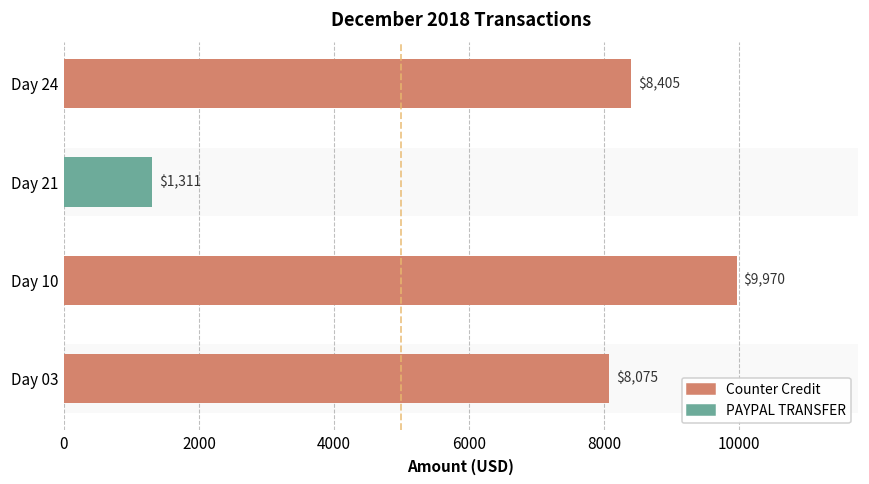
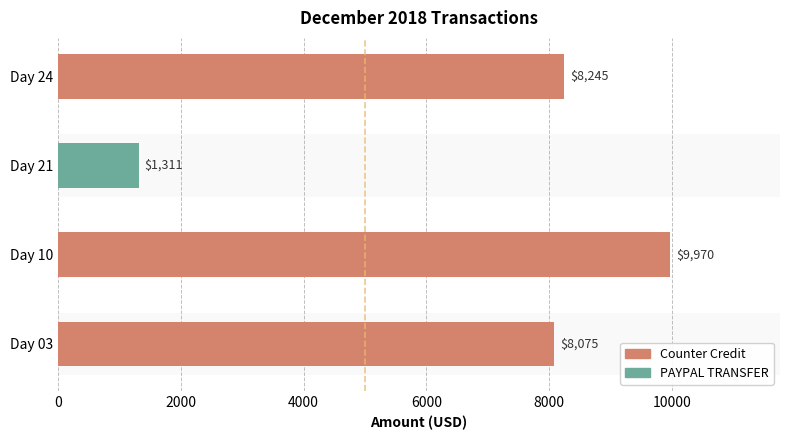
  {
-   "Day 24": "$8,405",
+   "Day 24": "$8,245",
    "Day 21": "$1,311",
    "Day 10": "$9,970",
    "Day 03": "$8,075"
  }
